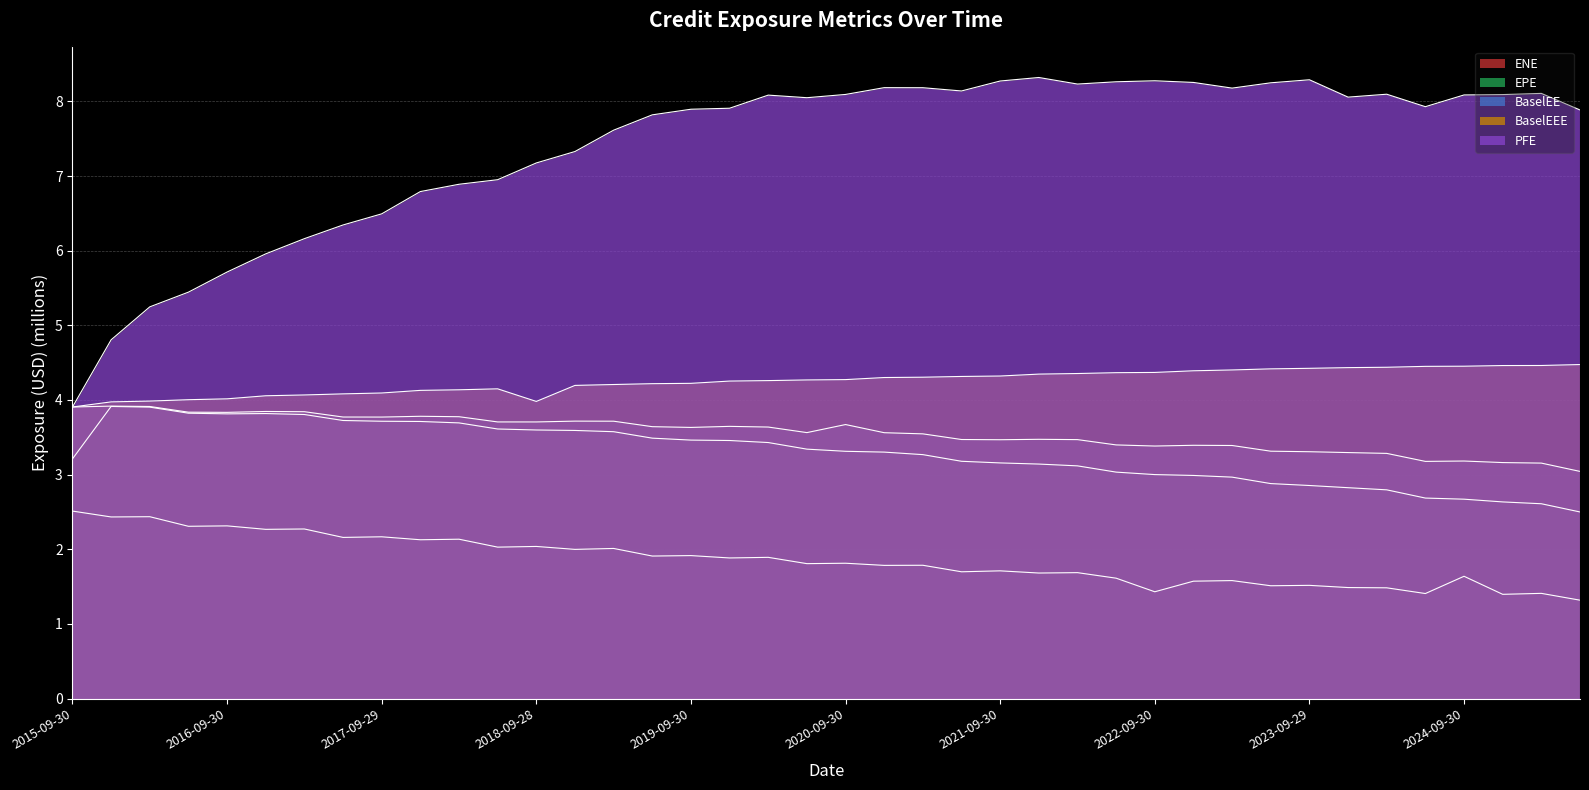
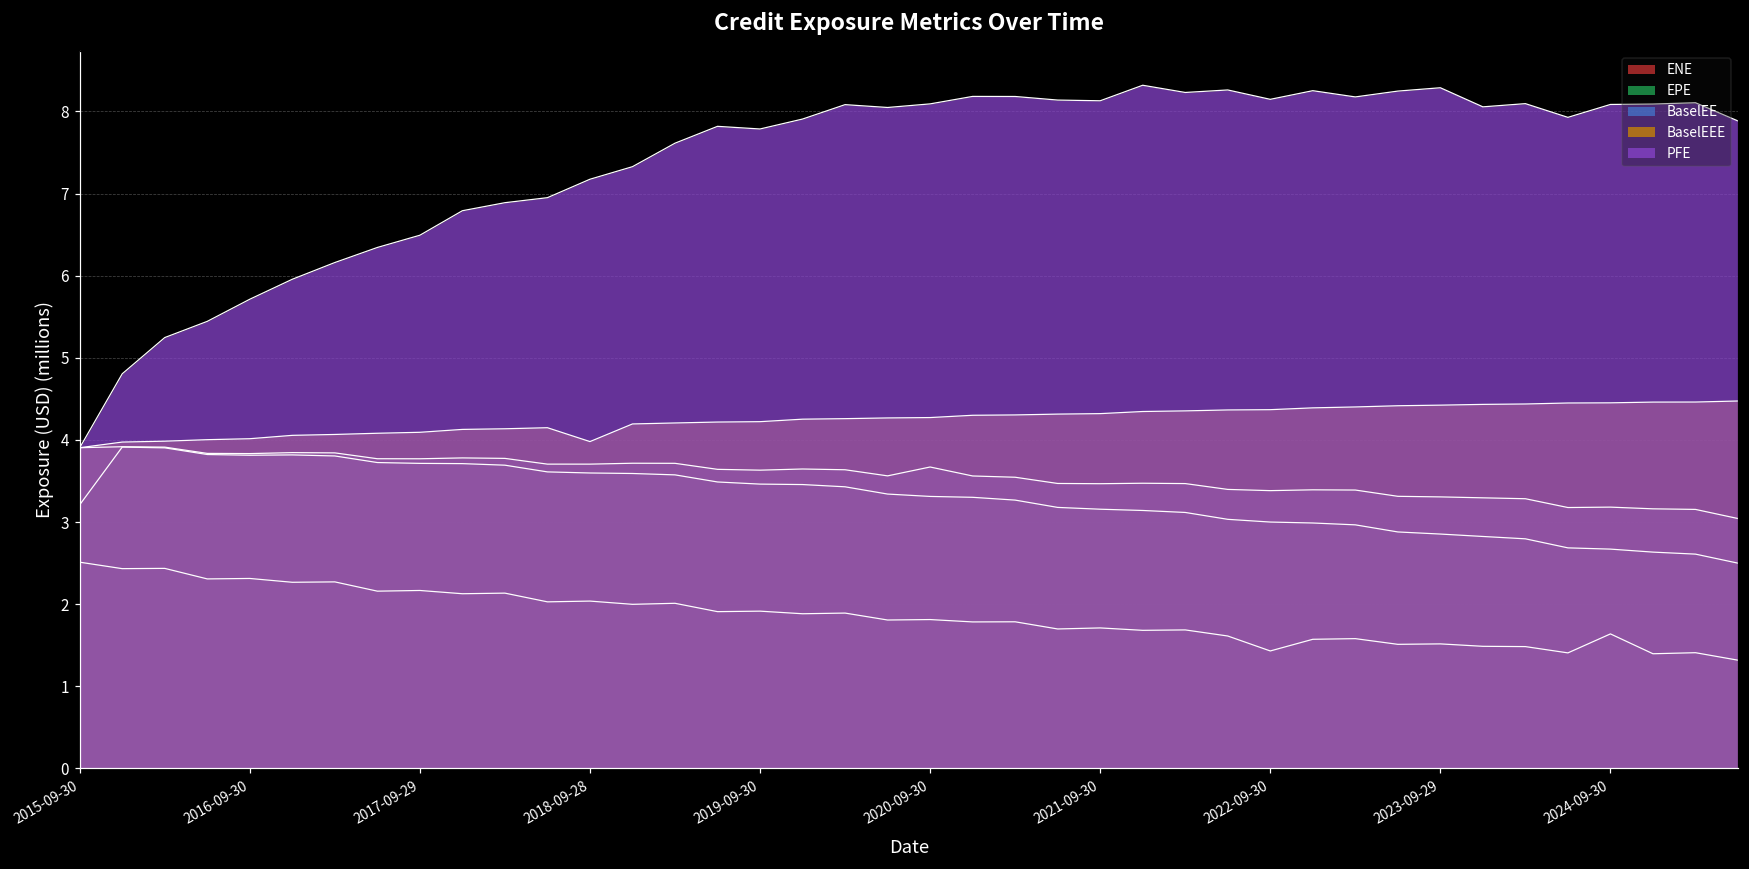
  {
    "ENE": {
      "2015-09-30": 2.5,
      "2016-09-30": 2.3,
      "2017-09-29": 2.2,
      "2018-09-28": 2.0,
      "2019-09-30": 1.9,
      "2020-09-30": 1.8,
      "2021-09-30": 1.7,
      "2022-09-30": 1.4,
      "2023-09-29": 1.5,
      "2024-09-30": 1.6
    },
    "EPE": {
      "2015-09-30": 3.2,
      "2017-09-29": 3.7,
      "2018-09-28": 3.6,
      "2019-09-30": 3.5,
      "2020-09-30": 3.3,
      "2021-09-30": 3.2,
      "2022-09-30": 3.0,
      "2023-09-29": 2.9,
      "2024-09-30": 2.7
    },
    "BaselEE": {
      "2017-09-29": 3.8,
      "2018-09-28": 3.7,
      "2019-09-30": 3.6,
      "2020-09-30": 3.7,
      "2021-09-30": 3.5,
      "2022-09-30": 3.4,
      "2023-09-29": 3.3,
      "2024-09-30": 3.2
    },
    "BaselEEE": {
      "2016-09-30": 4.0,
      "2017-09-29": 4.1,
      "2018-09-28": 4.0,
      "2019-09-30": 4.2,
      "2020-09-30": 4.3,
      "2021-09-30": 4.3,
      "2022-09-30": 4.4,
      "2023-09-29": 4.4,
      "2024-09-30": 4.5
    },
    "PFE": {
      "2016-09-30": 5.7,
      "2017-09-29": 6.5,
      "2018-09-28": 7.2,
-     "2019-09-30": 7.9,
+     "2019-09-30": 7.8,
      "2020-09-30": 8.1,
-     "2021-09-30": 8.3,
-     "2022-09-30": 8.3,
+     "2021-09-30": 8.1,
+     "2022-09-30": 8.1,
      "2023-09-29": 8.3,
      "2024-09-30": 8.1
    }
  }
